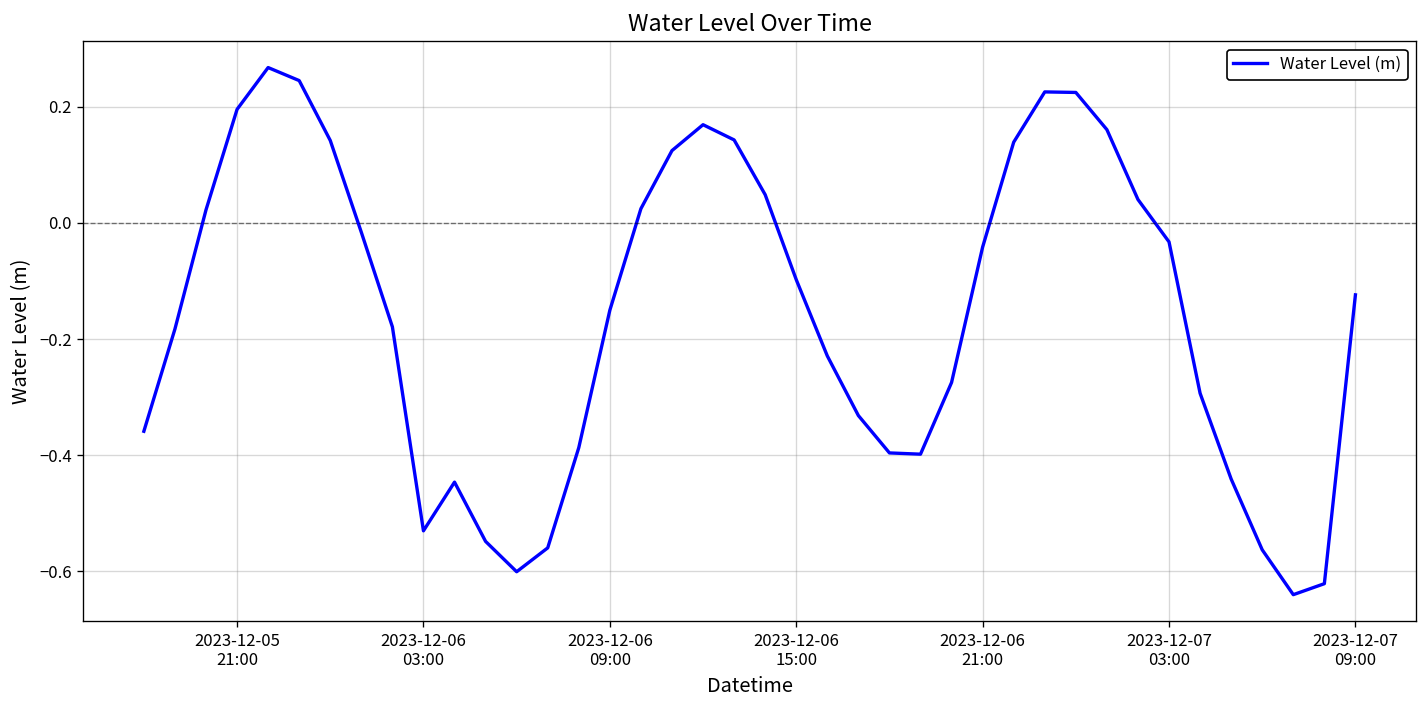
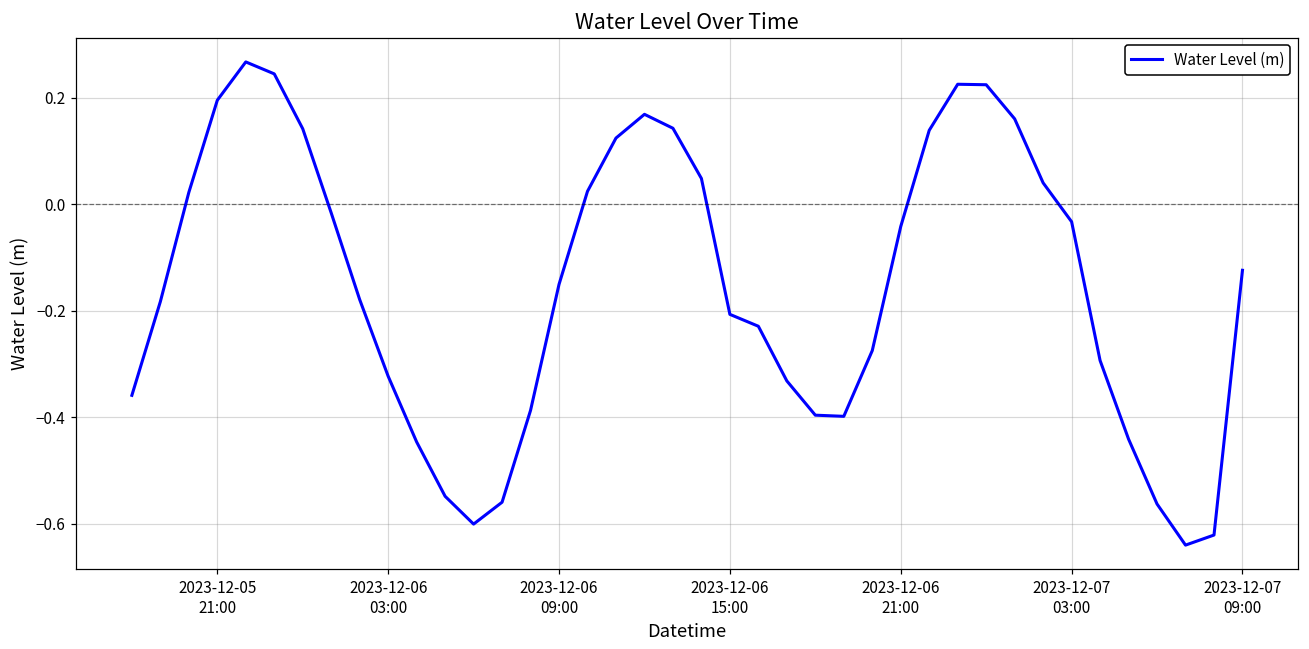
  {
    "2023-12-05 21:00": 0.20,
-   "2023-12-06 03:00": -0.53,
+   "2023-12-06 03:00": -0.32,
    "2023-12-06 09:00": -0.15,
-   "2023-12-06 15:00": -0.10,
+   "2023-12-06 15:00": -0.21,
    "2023-12-06 21:00": -0.04,
    "2023-12-07 03:00": -0.03,
    "2023-12-07 09:00": -0.12
  }
